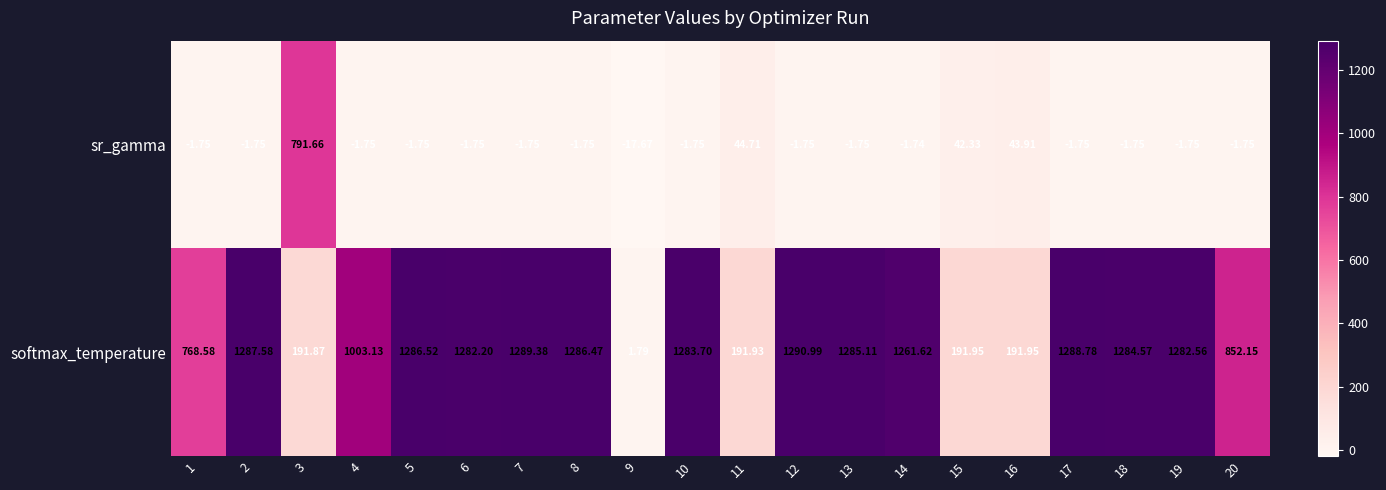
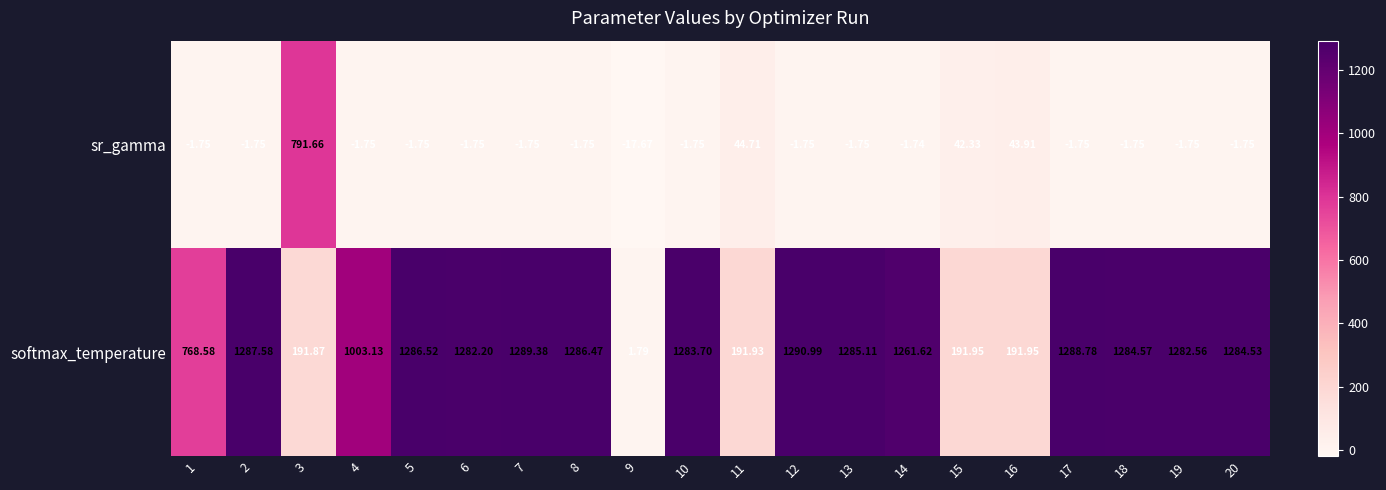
  {
    "sr_gamma": {
      "3": 791.66
    },
    "softmax_temperature": {
      "1": 768.58,
      "2": 1287.58,
      "4": 1003.13,
      "5": 1286.52,
      "6": 1282.20,
      "7": 1289.38,
      "8": 1286.47,
      "10": 1283.70,
      "12": 1290.99,
      "13": 1285.11,
      "14": 1261.62,
      "17": 1288.78,
      "18": 1284.57,
      "19": 1282.56,
-     "20": 852.15
+     "20": 1284.53
    }
  }
